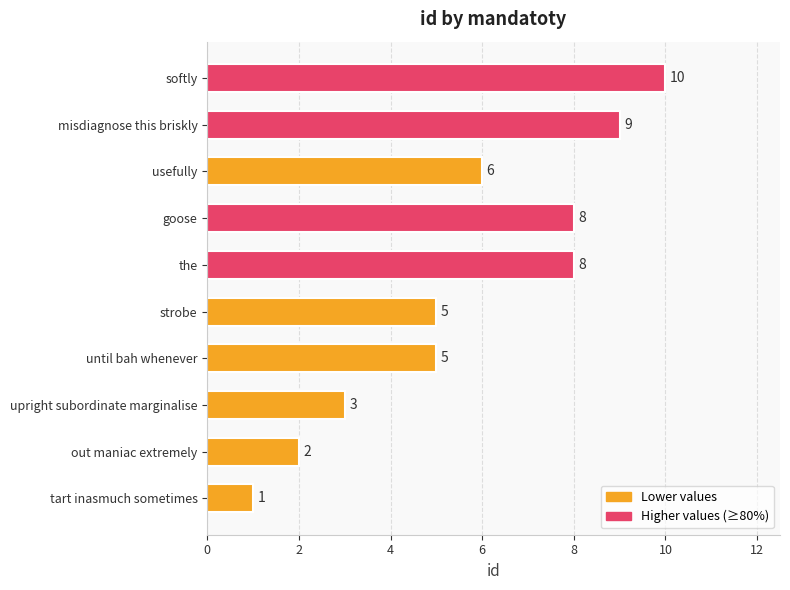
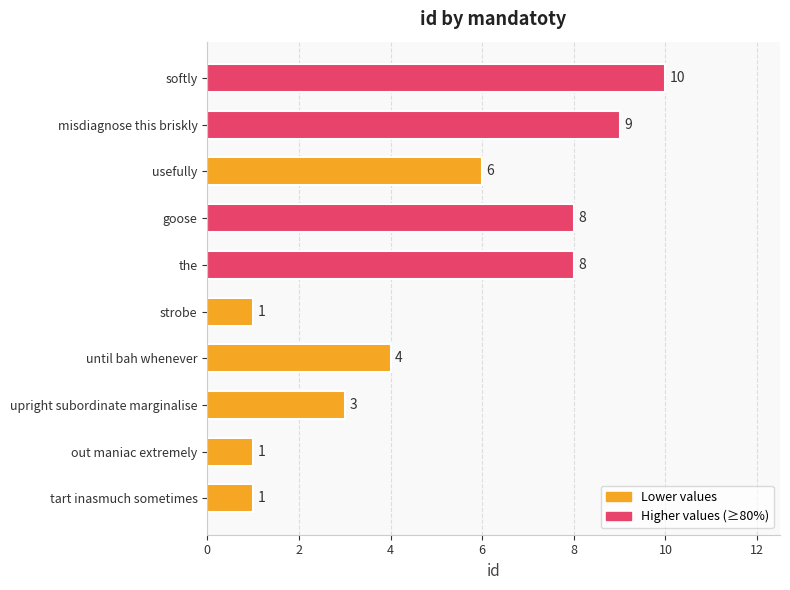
  {
    "softly": 10,
    "misdiagnose this briskly": 9,
    "usefully": 6,
    "goose": 8,
    "the": 8,
-   "strobe": 5,
-   "until bah whenever": 5,
+   "strobe": 1,
+   "until bah whenever": 4,
    "upright subordinate marginalise": 3,
-   "out maniac extremely": 2,
+   "out maniac extremely": 1,
    "tart inasmuch sometimes": 1
  }
